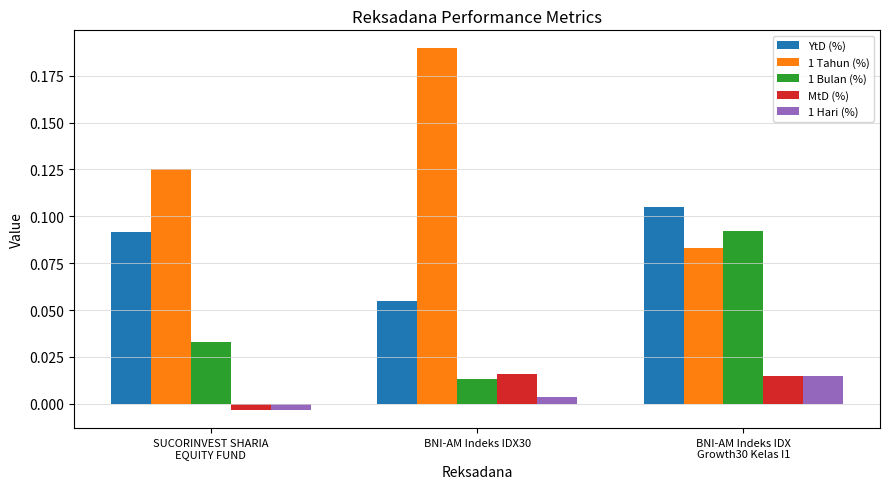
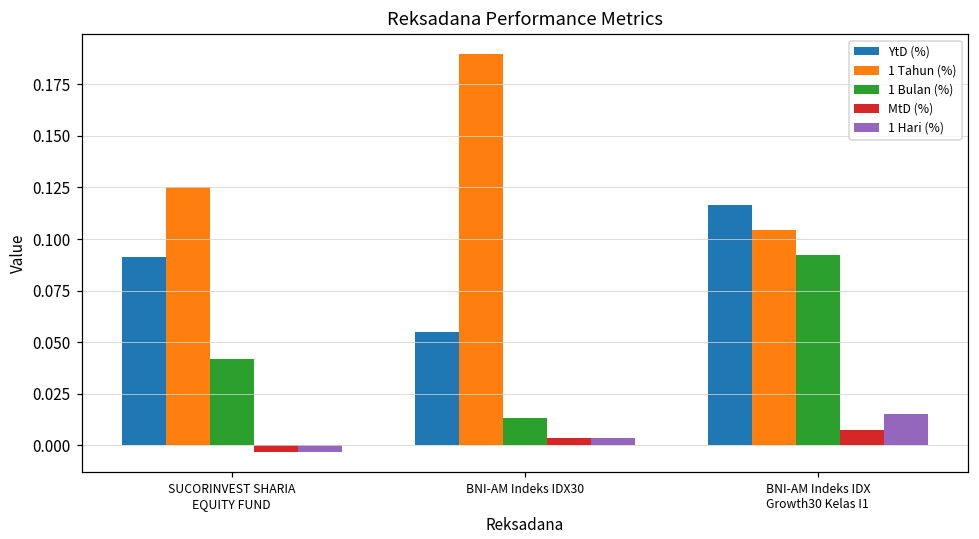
  {
    "YtD (%)": {
      "SUCORINVEST SHARIA EQUITY FUND": 0.092,
      "BNI-AM Indeks IDX30": 0.055,
-     "BNI-AM Indeks IDX Growth30 Kelas I1": 0.105
+     "BNI-AM Indeks IDX Growth30 Kelas I1": 0.117
    },
    "1 Tahun (%)": {
      "SUCORINVEST SHARIA EQUITY FUND": 0.125,
      "BNI-AM Indeks IDX30": 0.190,
-     "BNI-AM Indeks IDX Growth30 Kelas I1": 0.083
+     "BNI-AM Indeks IDX Growth30 Kelas I1": 0.104
    },
    "1 Bulan (%)": {
-     "SUCORINVEST SHARIA EQUITY FUND": 0.033,
+     "SUCORINVEST SHARIA EQUITY FUND": 0.042,
      "BNI-AM Indeks IDX30": 0.013,
      "BNI-AM Indeks IDX Growth30 Kelas I1": 0.092
    },
    "MtD (%)": {
      "SUCORINVEST SHARIA EQUITY FUND": -0.003,
-     "BNI-AM Indeks IDX30": 0.016,
-     "BNI-AM Indeks IDX Growth30 Kelas I1": 0.015
+     "BNI-AM Indeks IDX30": 0.004,
+     "BNI-AM Indeks IDX Growth30 Kelas I1": 0.007
    },
    "1 Hari (%)": {
      "SUCORINVEST SHARIA EQUITY FUND": -0.003,
      "BNI-AM Indeks IDX30": 0.004,
      "BNI-AM Indeks IDX Growth30 Kelas I1": 0.015
    }
  }
